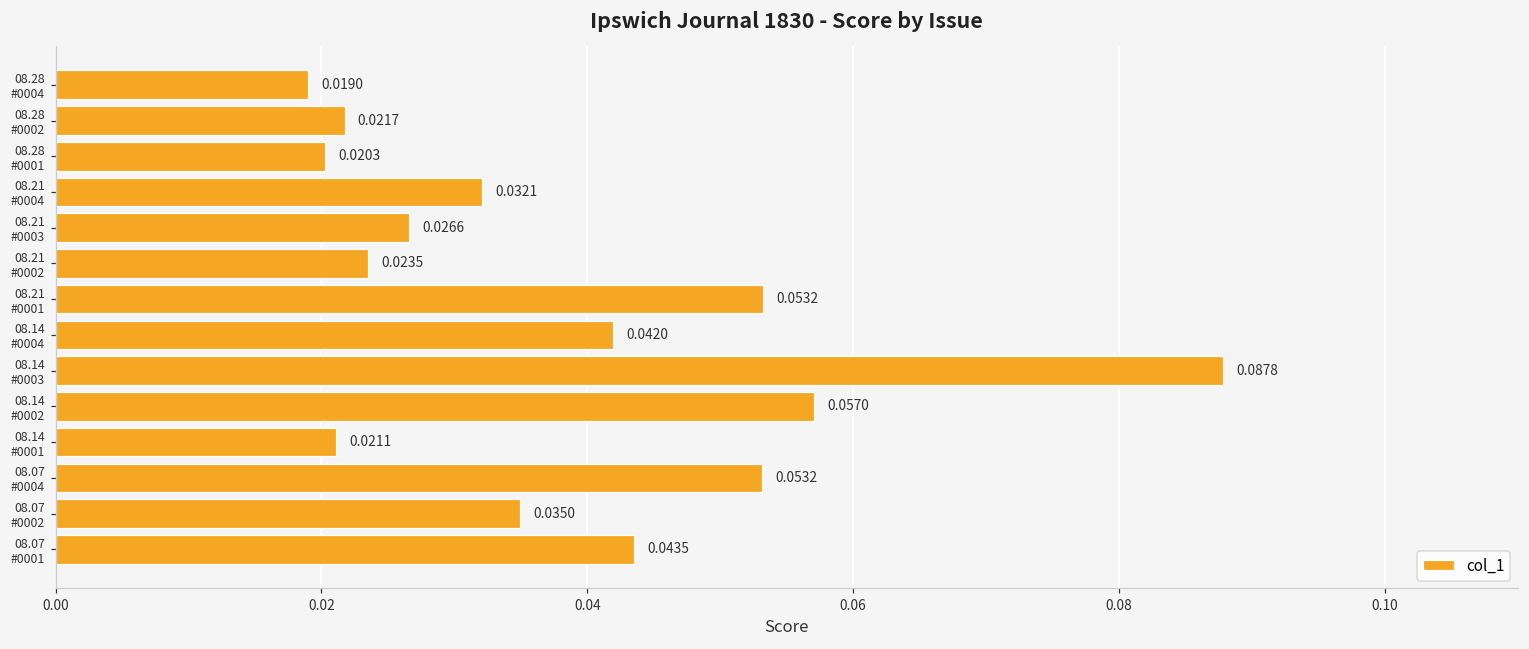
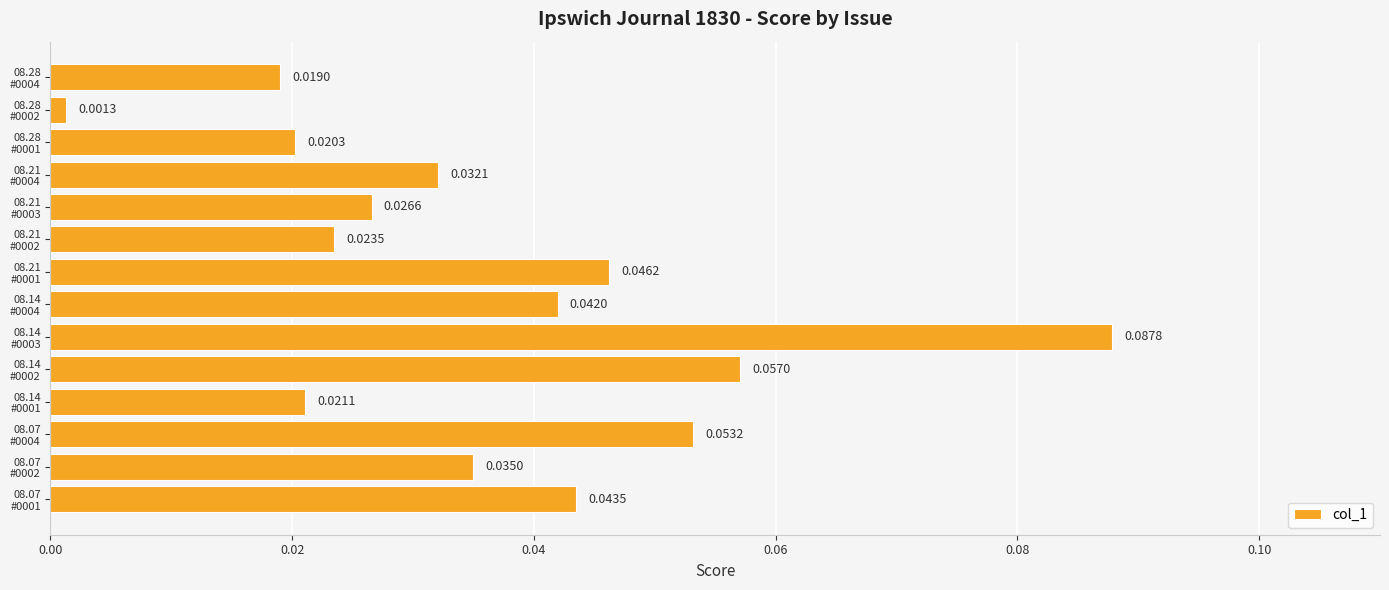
  {
    "08.28 #0004": 0.0190,
-   "08.28 #0002": 0.0217,
+   "08.28 #0002": 0.0013,
    "08.28 #0001": 0.0203,
    "08.21 #0004": 0.0321,
    "08.21 #0003": 0.0266,
    "08.21 #0002": 0.0235,
-   "08.21 #0001": 0.0532,
+   "08.21 #0001": 0.0462,
    "08.14 #0004": 0.0420,
    "08.14 #0003": 0.0878,
    "08.14 #0002": 0.0570,
    "08.14 #0001": 0.0211,
    "08.07 #0004": 0.0532,
    "08.07 #0002": 0.0350,
    "08.07 #0001": 0.0435
  }
